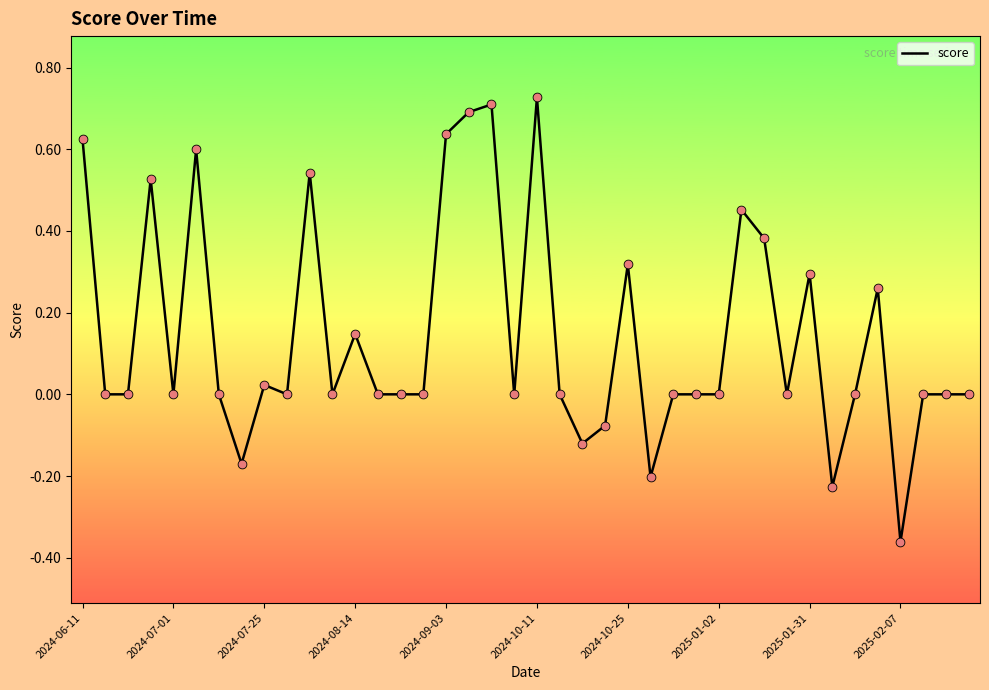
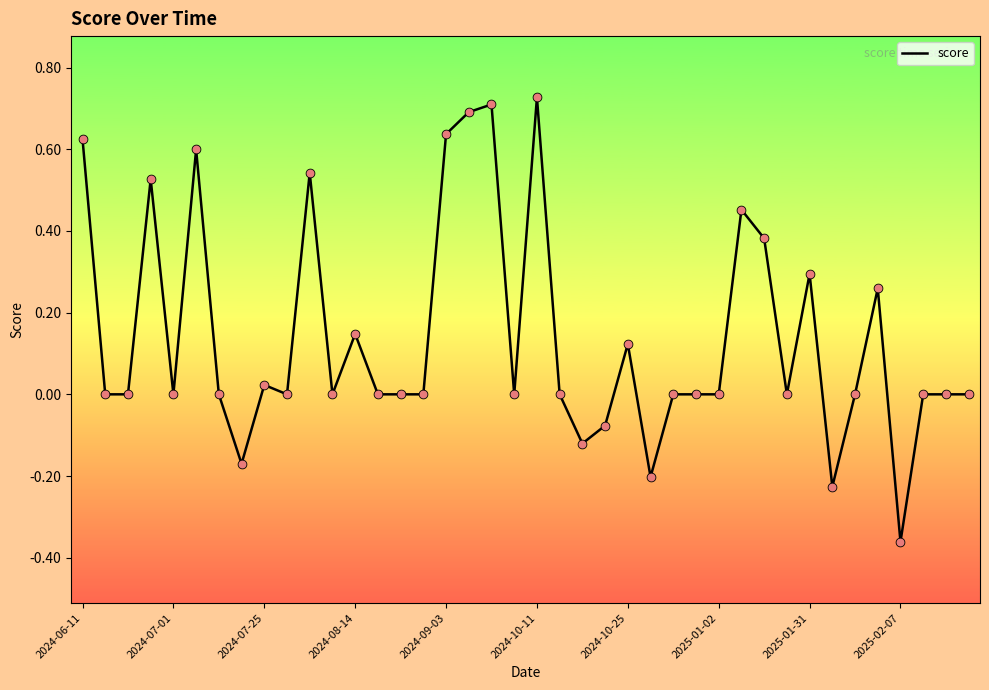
  {
    "2024-06-11": 0.62,
    "2024-07-01": 0.00,
    "2024-07-25": 0.02,
    "2024-08-14": 0.15,
    "2024-09-03": 0.64,
    "2024-10-11": 0.73,
-   "2024-10-25": 0.32,
+   "2024-10-25": 0.12,
    "2025-01-02": 0.00,
    "2025-01-31": 0.29,
    "2025-02-07": -0.36
  }
